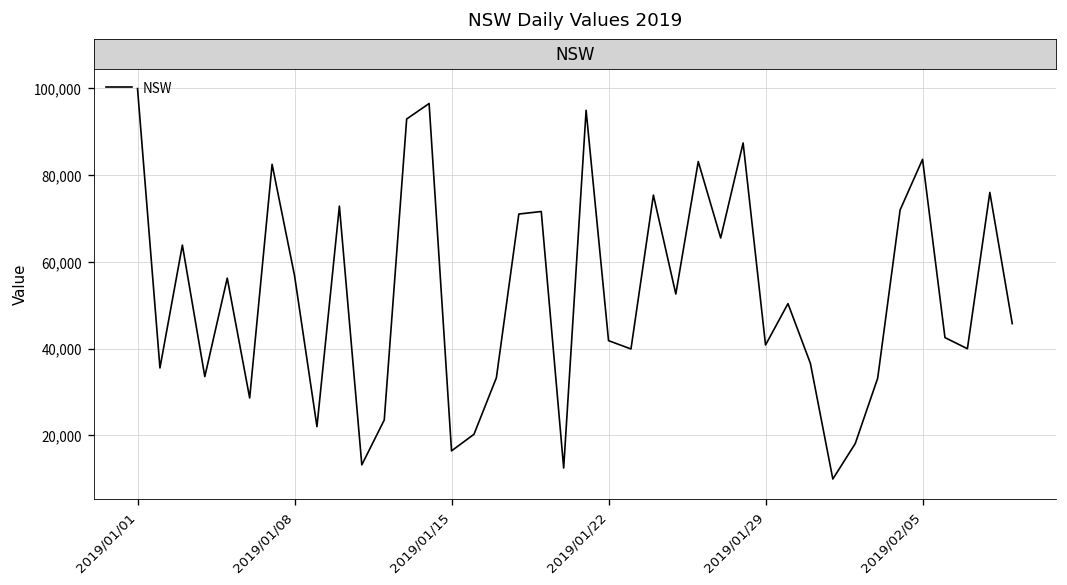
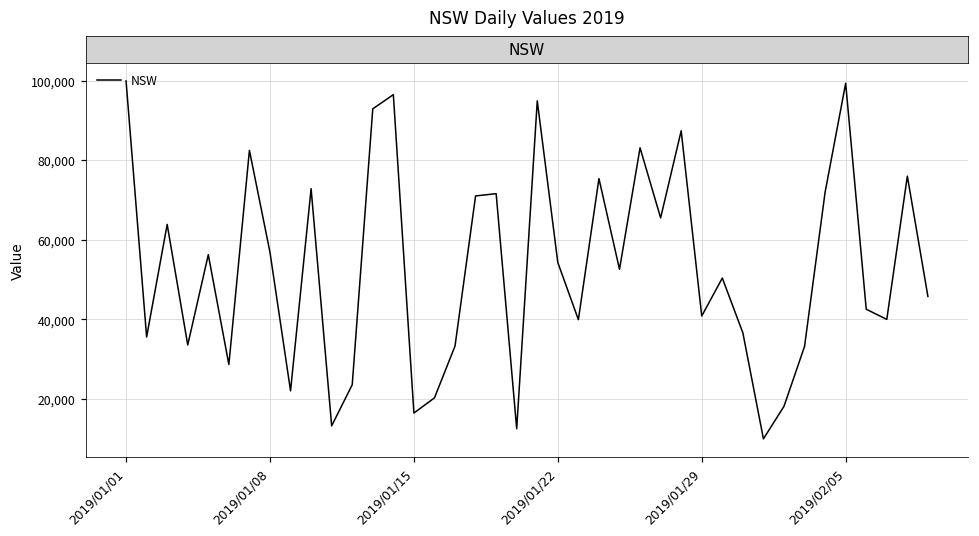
  {
    "2019/01/01": "100,000",
    "2019/01/08": "57,000",
    "2019/01/15": "16,000",
-   "2019/01/22": "42,000",
+   "2019/01/22": "54,000",
    "2019/01/29": "41,000",
-   "2019/02/05": "84,000"
+   "2019/02/05": "99,000"
  }
